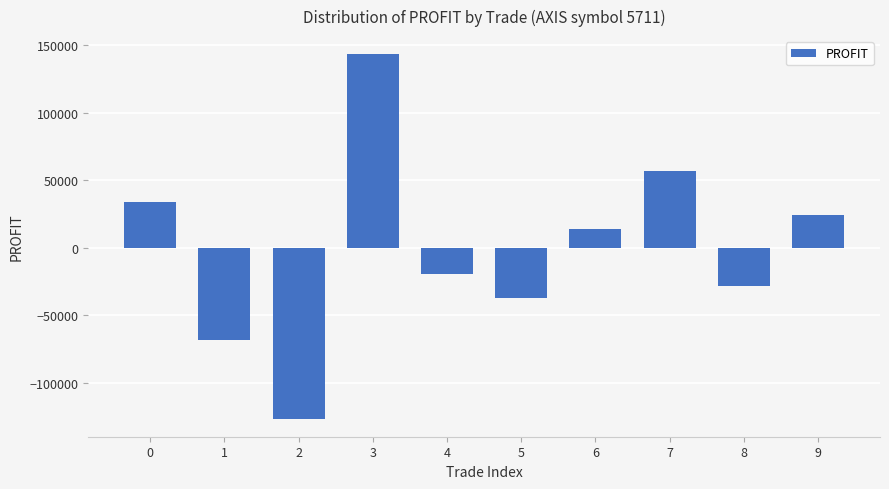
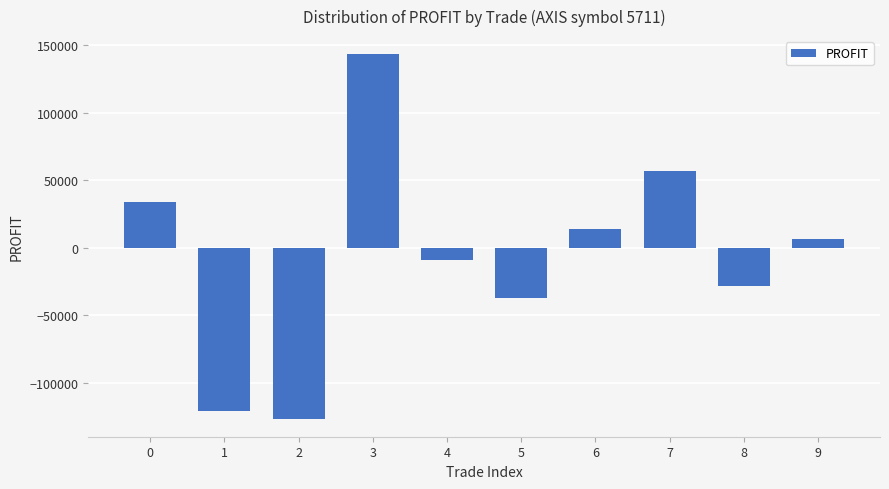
  {
    "0": 34000,
-   "1": -68000,
+   "1": -121000,
    "2": -126000,
    "3": 143000,
-   "4": -19000,
+   "4": -9000,
    "5": -37000,
    "6": 14000,
    "7": 57000,
    "8": -28000,
-   "9": 24000
+   "9": 7000
  }
